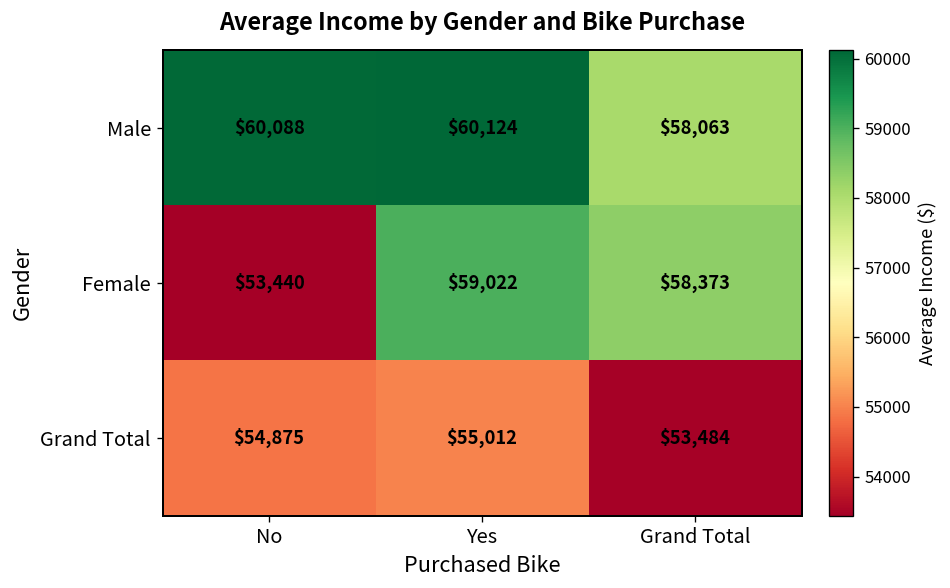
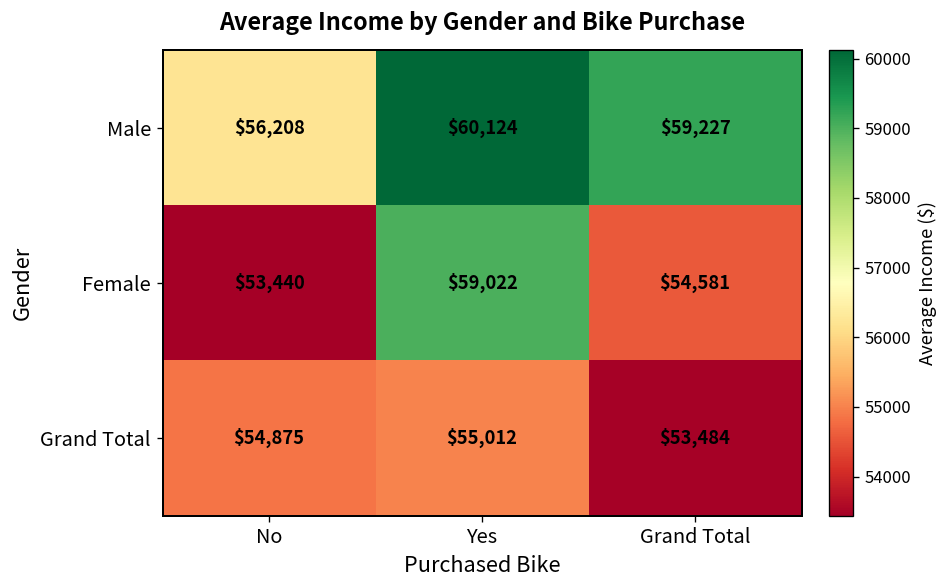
  {
    "Male": {
-     "No": "$60,088",
+     "No": "$56,208",
      "Yes": "$60,124",
-     "Grand Total": "$58,063"
+     "Grand Total": "$59,227"
    },
    "Female": {
      "No": "$53,440",
      "Yes": "$59,022",
-     "Grand Total": "$58,373"
+     "Grand Total": "$54,581"
    },
    "Grand Total": {
      "No": "$54,875",
      "Yes": "$55,012",
      "Grand Total": "$53,484"
    }
  }
